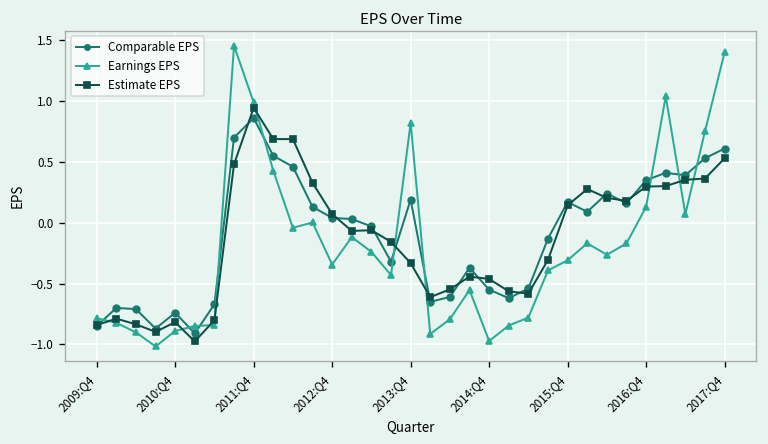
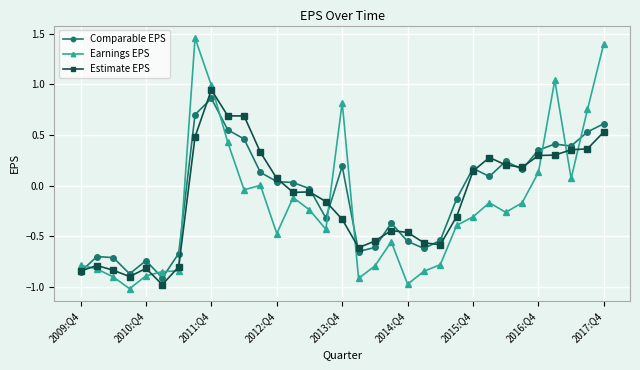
  {
    "Earnings EPS": {
      "2009:Q4": -0.78,
      "2010:Q4": -0.89,
      "2011:Q4": 0.99,
-     "2012:Q4": -0.34,
+     "2012:Q4": -0.47,
      "2013:Q4": 0.82,
      "2014:Q4": -0.97,
      "2015:Q4": -0.31,
      "2016:Q4": 0.13,
      "2017:Q4": 1.40
    }
  }
